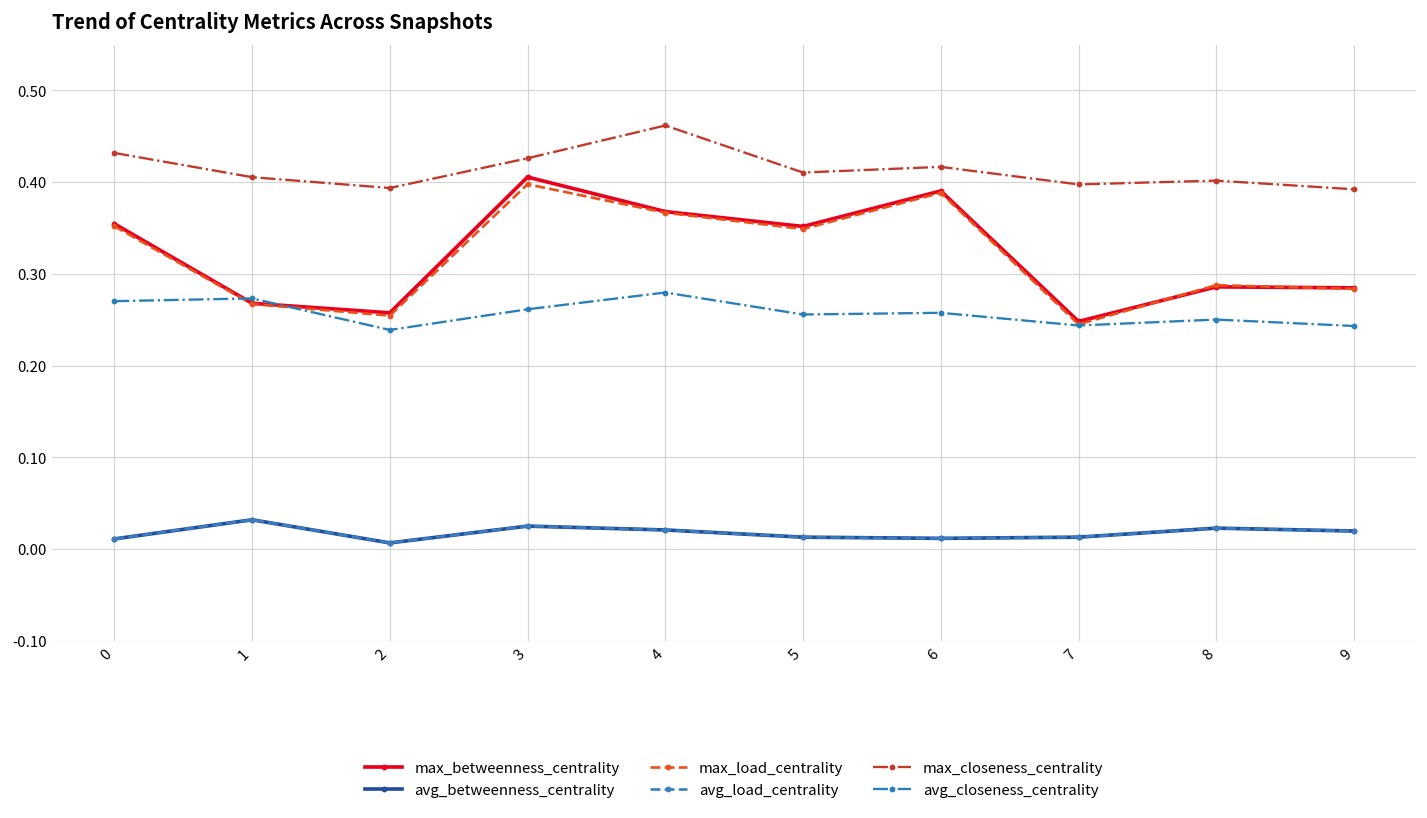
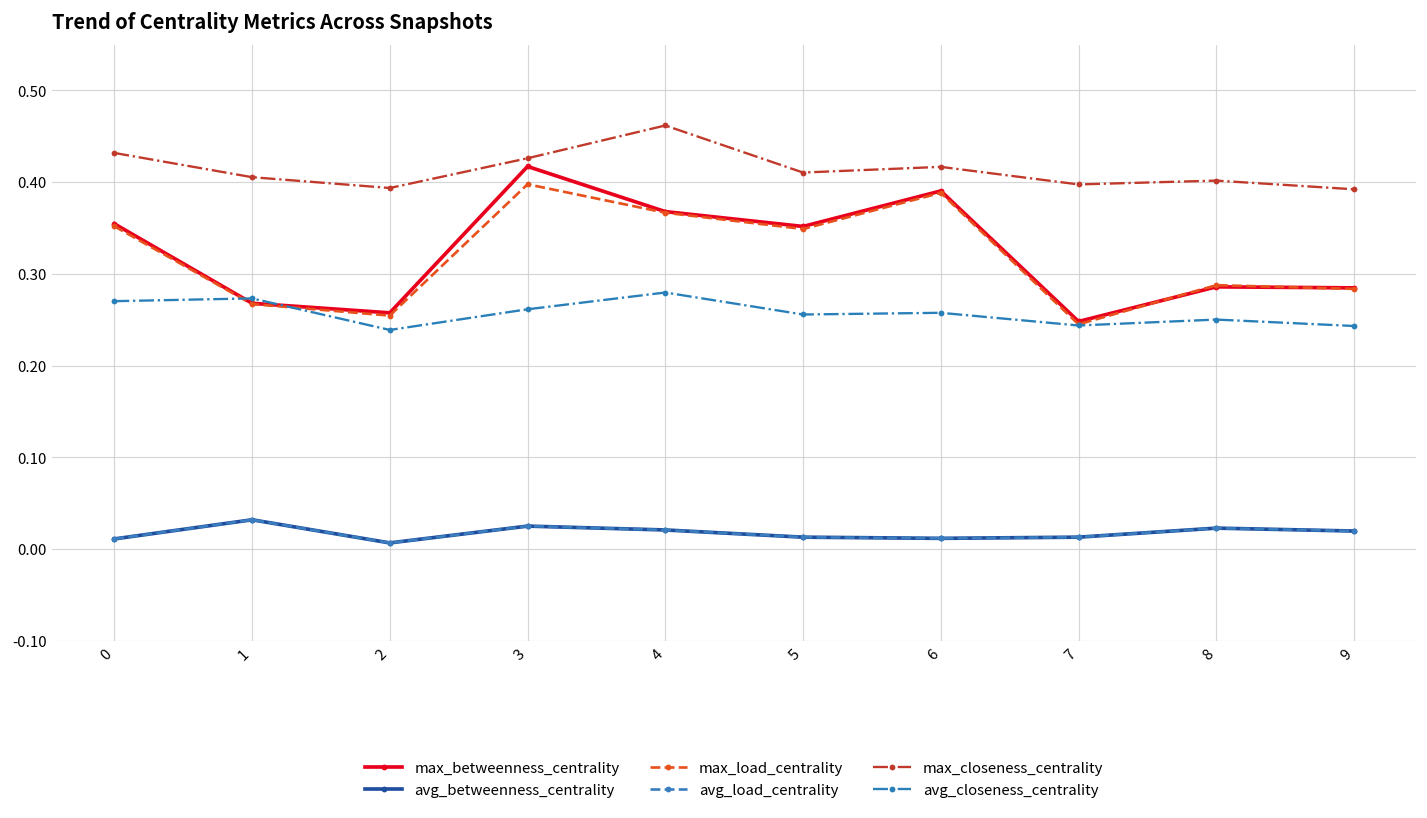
  {
    "max_betweenness_centrality": {
-     "3": 0.41
+     "3": 0.42
    }
  }
